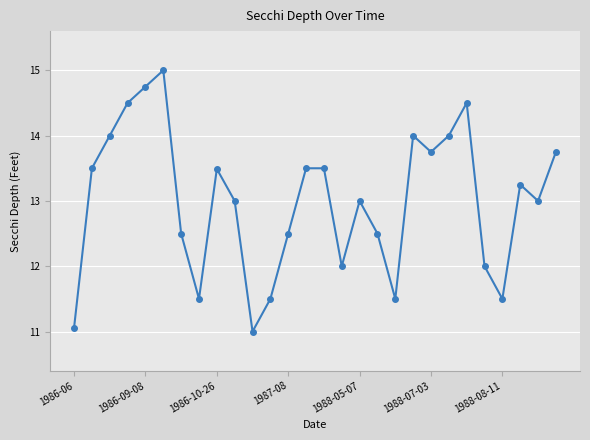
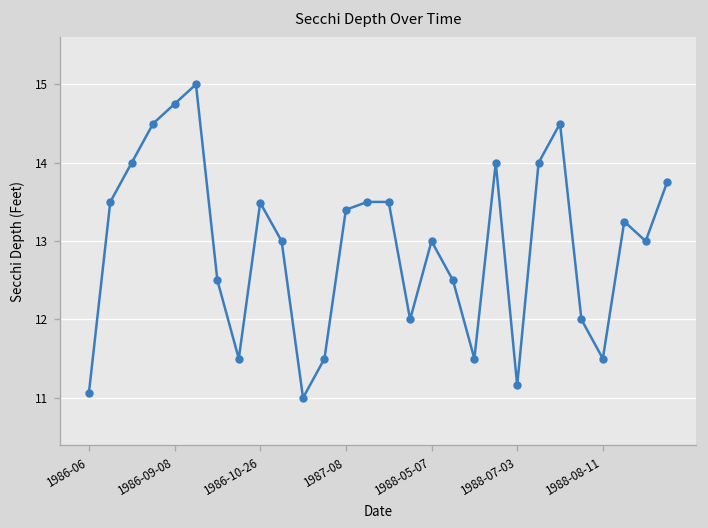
  {
    "1986-06": 11.1,
    "1986-09-08": 14.8,
    "1986-10-26": 13.5,
-   "1987-08": 12.5,
+   "1987-08": 13.4,
    "1988-05-07": 13.0,
-   "1988-07-03": 13.8,
+   "1988-07-03": 11.2,
    "1988-08-11": 11.5
  }
